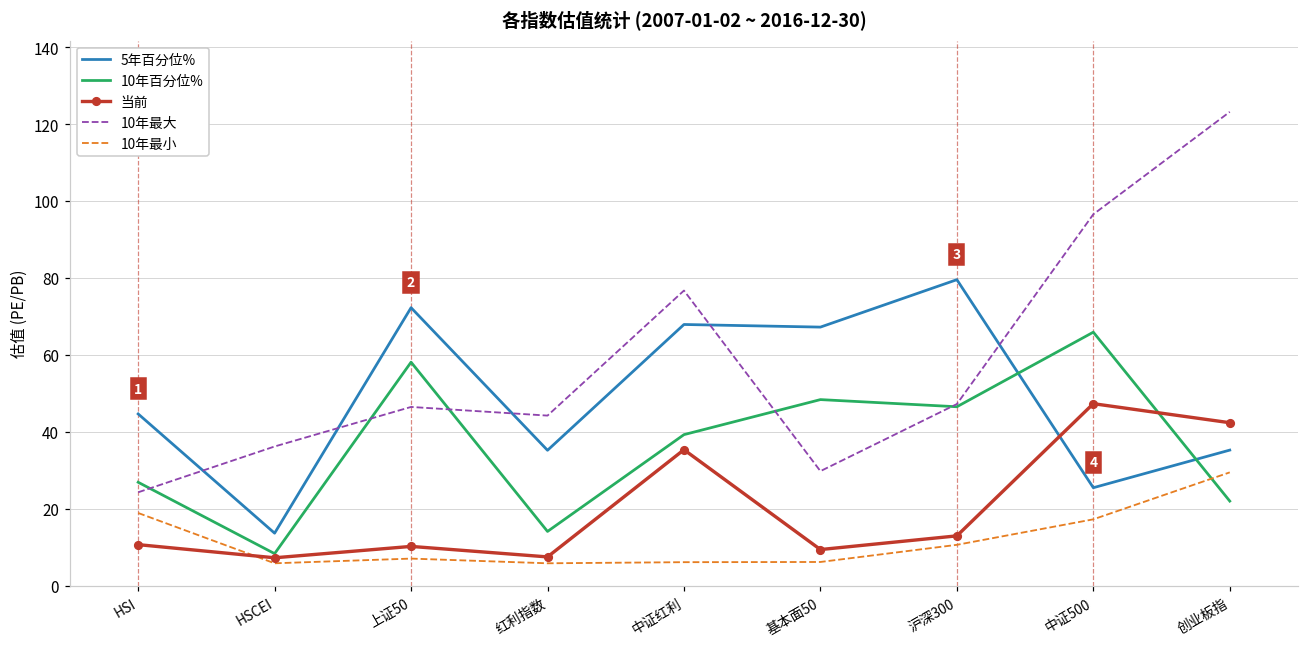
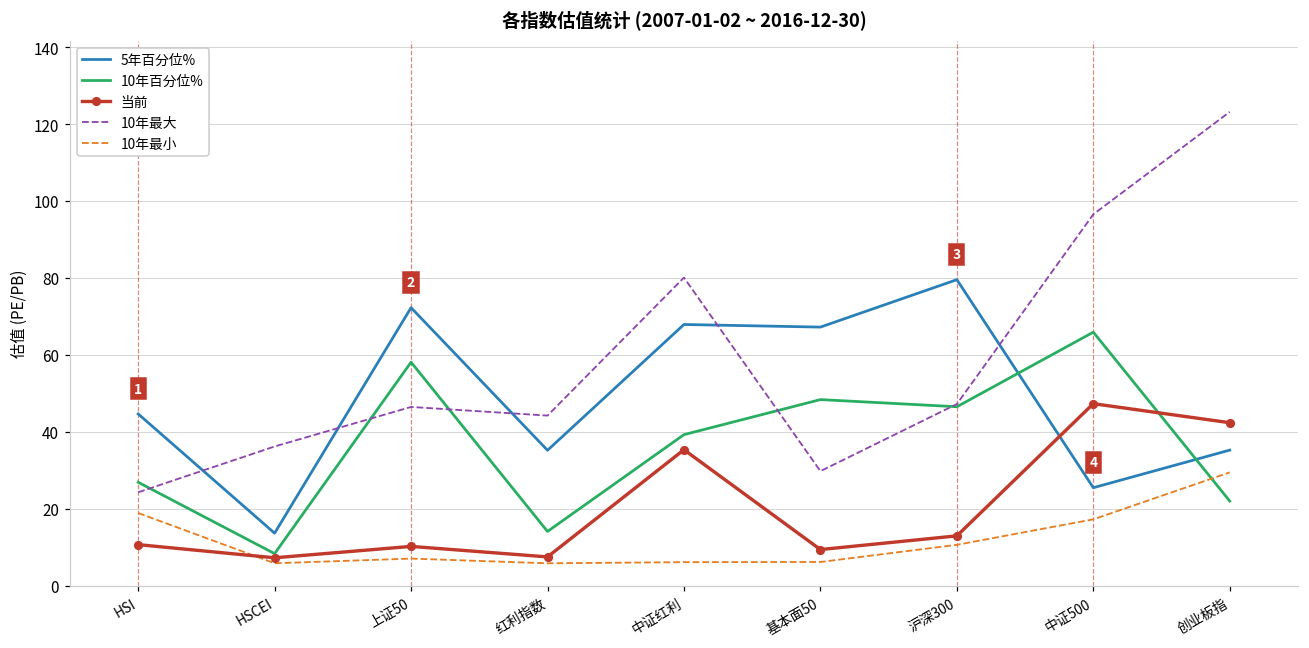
  {
    "5年百分位%": {
      "HSCEI": 14,
      "红利指数": 35,
      "中证红利": 68,
      "基本面50": 67,
      "创业板指": 35
    },
    "10年百分位%": {
      "HSI": 27,
      "HSCEI": 8,
      "上证50": 58,
      "红利指数": 14,
      "中证红利": 39,
      "基本面50": 48,
      "中证500": 66,
      "创业板指": 22
    },
    "当前": {
      "HSI": 11,
      "HSCEI": 7,
      "上证50": 10,
      "红利指数": 7,
      "中证红利": 35,
      "基本面50": 9,
      "沪深300": 13,
      "中证500": 47,
      "创业板指": 42
    },
    "10年最大": {
      "HSI": 24,
      "HSCEI": 36,
      "上证50": 46,
      "红利指数": 44,
-     "中证红利": 77,
+     "中证红利": 80,
      "基本面50": 30,
      "中证500": 97,
      "创业板指": 123
    },
    "10年最小": {
      "HSI": 19,
      "HSCEI": 6,
      "上证50": 7,
      "红利指数": 6,
      "中证红利": 6,
      "基本面50": 6,
      "沪深300": 11,
      "中证500": 17,
      "创业板指": 29
    }
  }
